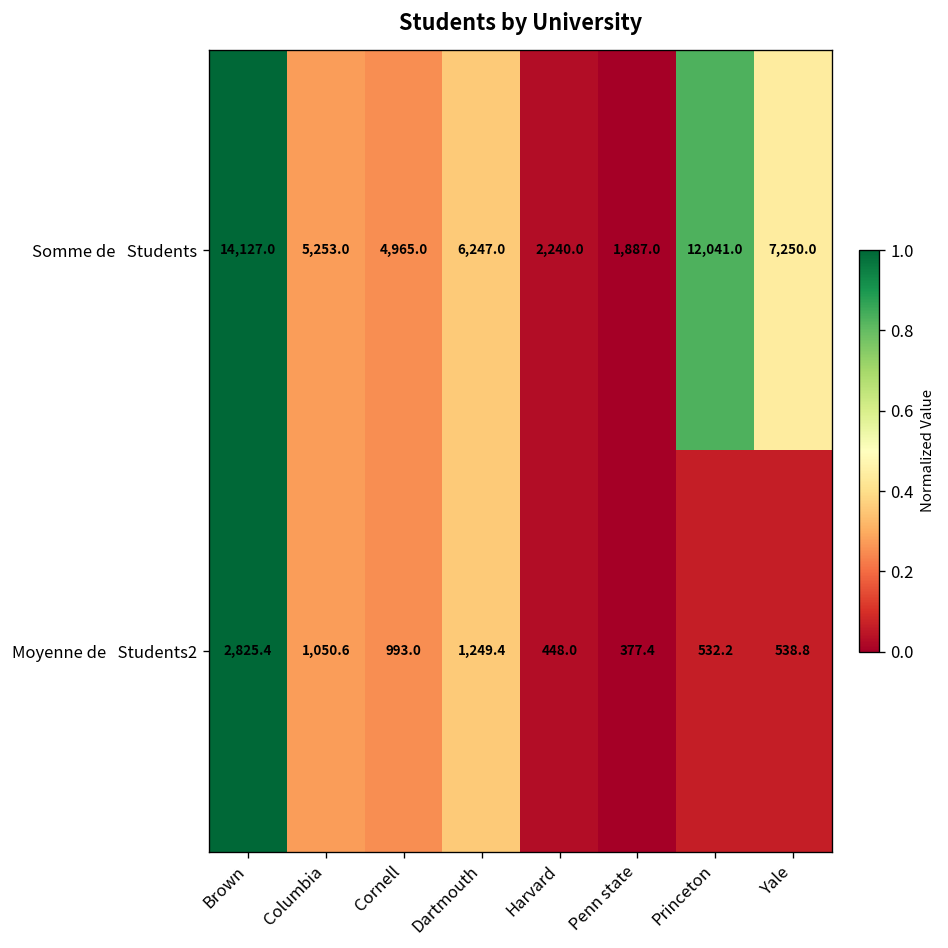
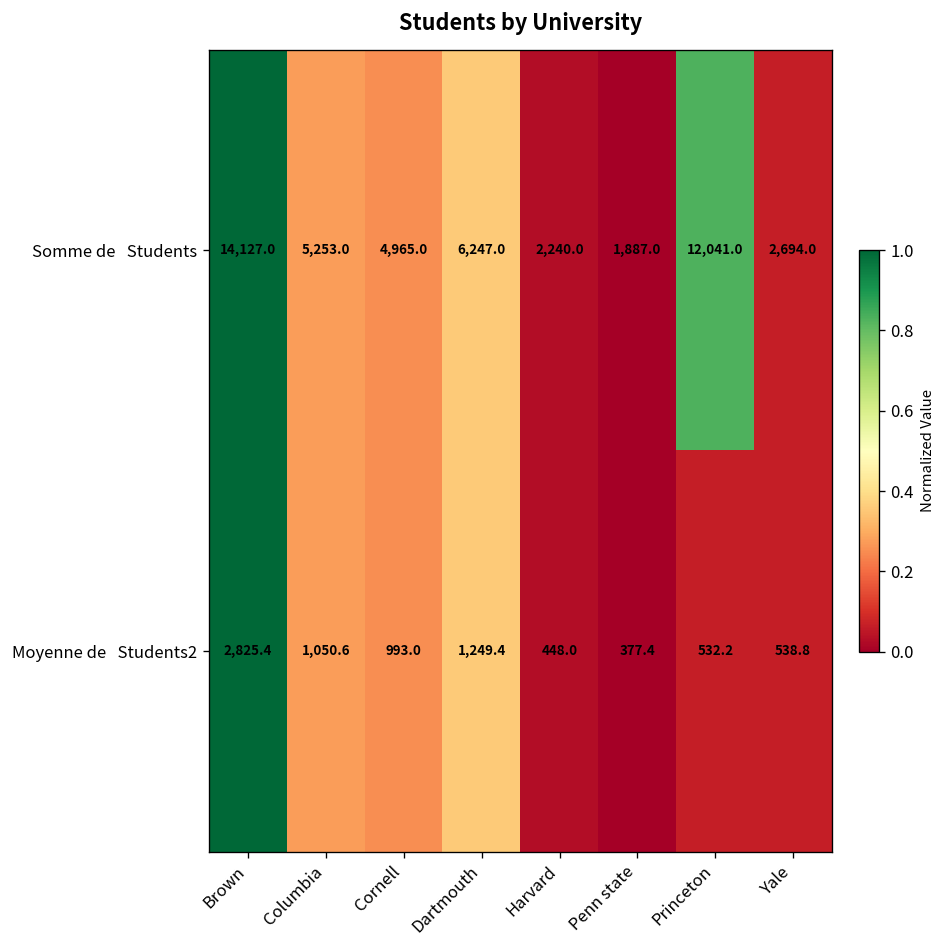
  {
    "Somme de Students": {
      "Brown": "14,127.0",
      "Columbia": "5,253.0",
      "Cornell": "4,965.0",
      "Dartmouth": "6,247.0",
      "Harvard": "2,240.0",
      "Penn state": "1,887.0",
      "Princeton": "12,041.0",
-     "Yale": "7,250.0"
+     "Yale": "2,694.0"
    },
    "Moyenne de Students2": {
      "Brown": "2,825.4",
      "Columbia": "1,050.6",
      "Cornell": "993.0",
      "Dartmouth": "1,249.4",
      "Harvard": "448.0",
      "Penn state": "377.4",
      "Princeton": "532.2",
      "Yale": "538.8"
    }
  }
